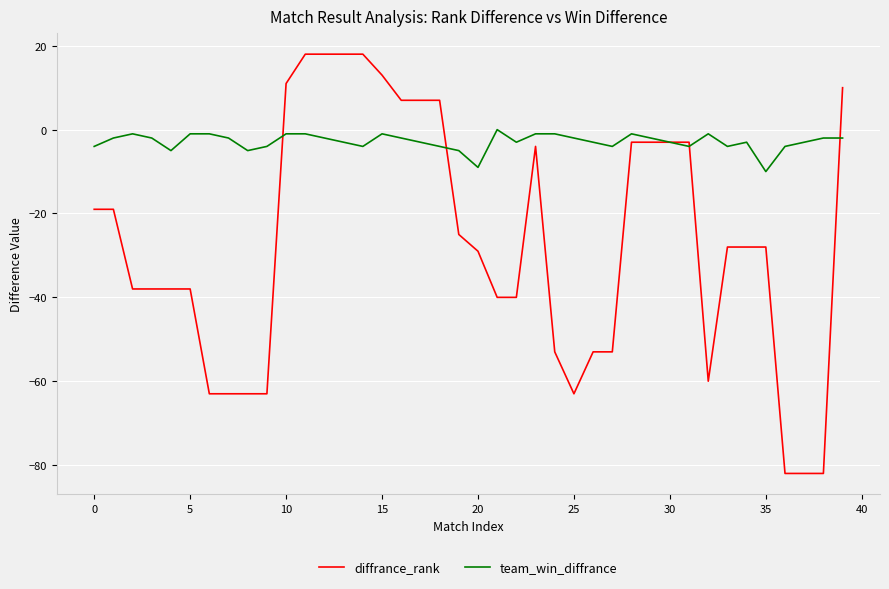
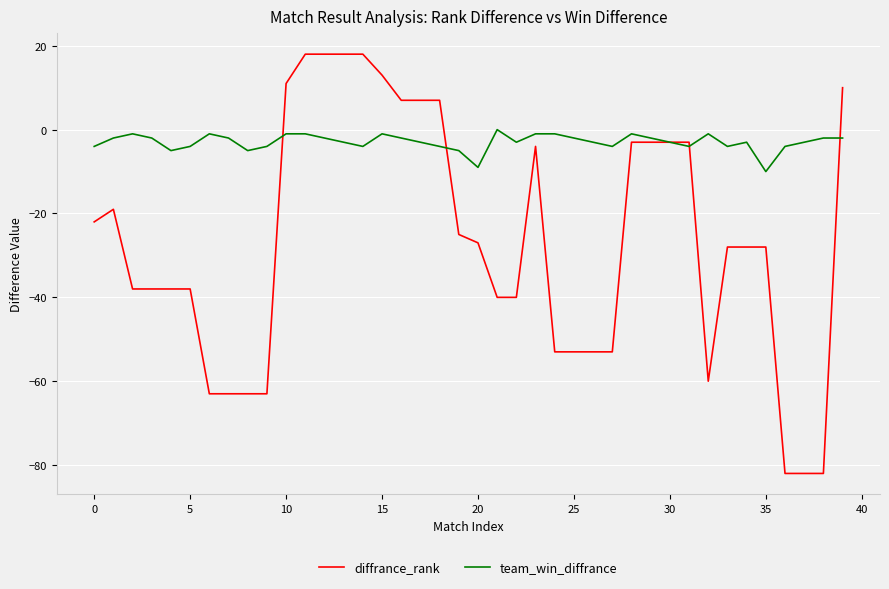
  {
    "diffrance_rank": {
-     "0": -19,
+     "0": -22,
      "5": -38,
      "10": 11,
      "15": 13,
-     "20": -29,
-     "25": -63,
+     "20": -27,
+     "25": -53,
      "35": -28
    },
    "team_win_diffrance": {
      "0": -4,
-     "5": -1,
+     "5": -4,
      "10": -1,
      "15": -1,
      "20": -9,
      "25": -2,
      "35": -10
    }
  }
